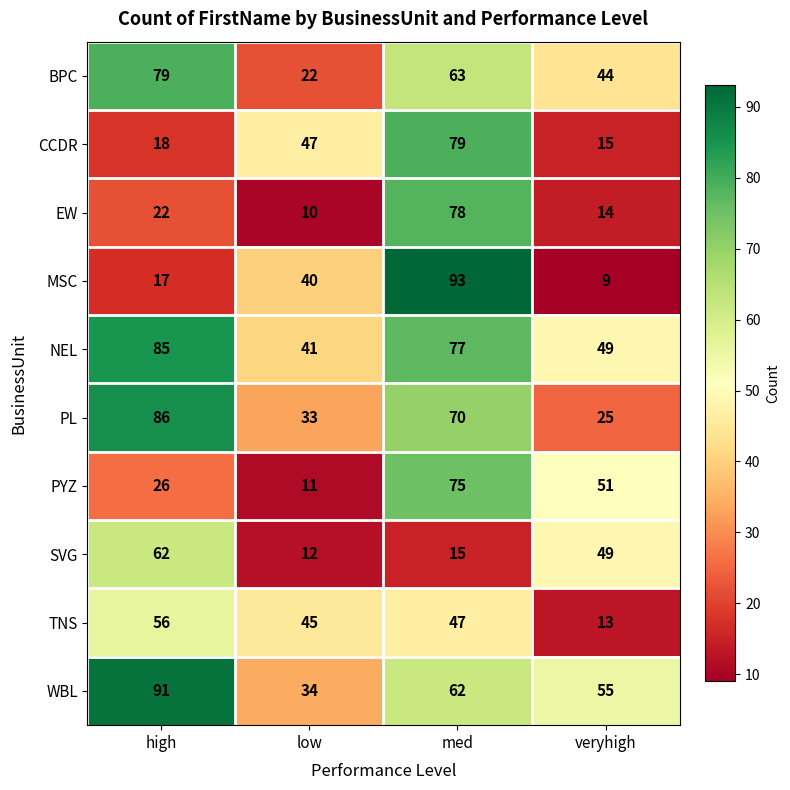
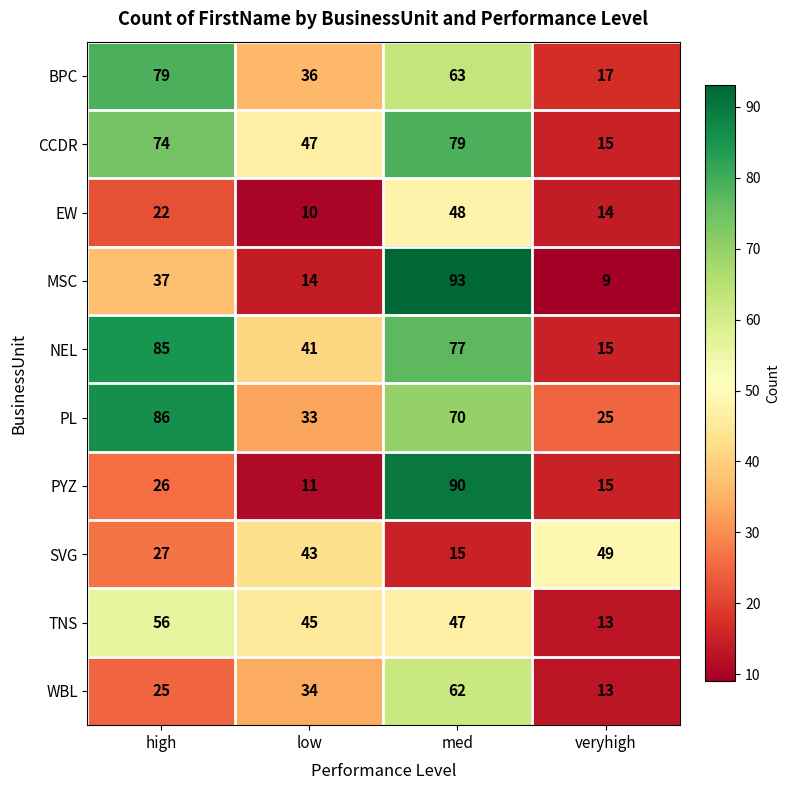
  {
    "BPC": {
      "high": 79,
-     "low": 22,
+     "low": 36,
      "med": 63,
-     "veryhigh": 44
+     "veryhigh": 17
    },
    "CCDR": {
-     "high": 18,
+     "high": 74,
      "low": 47,
      "med": 79,
      "veryhigh": 15
    },
    "EW": {
      "high": 22,
      "low": 10,
-     "med": 78,
+     "med": 48,
      "veryhigh": 14
    },
    "MSC": {
-     "high": 17,
-     "low": 40,
+     "high": 37,
+     "low": 14,
      "med": 93,
      "veryhigh": 9
    },
    "NEL": {
      "high": 85,
      "low": 41,
      "med": 77,
-     "veryhigh": 49
+     "veryhigh": 15
    },
    "PL": {
      "high": 86,
      "low": 33,
      "med": 70,
      "veryhigh": 25
    },
    "PYZ": {
      "high": 26,
      "low": 11,
-     "med": 75,
-     "veryhigh": 51
+     "med": 90,
+     "veryhigh": 15
    },
    "SVG": {
-     "high": 62,
-     "low": 12,
+     "high": 27,
+     "low": 43,
      "med": 15,
      "veryhigh": 49
    },
    "TNS": {
      "high": 56,
      "low": 45,
      "med": 47,
      "veryhigh": 13
    },
    "WBL": {
-     "high": 91,
+     "high": 25,
      "low": 34,
      "med": 62,
-     "veryhigh": 55
+     "veryhigh": 13
    }
  }
